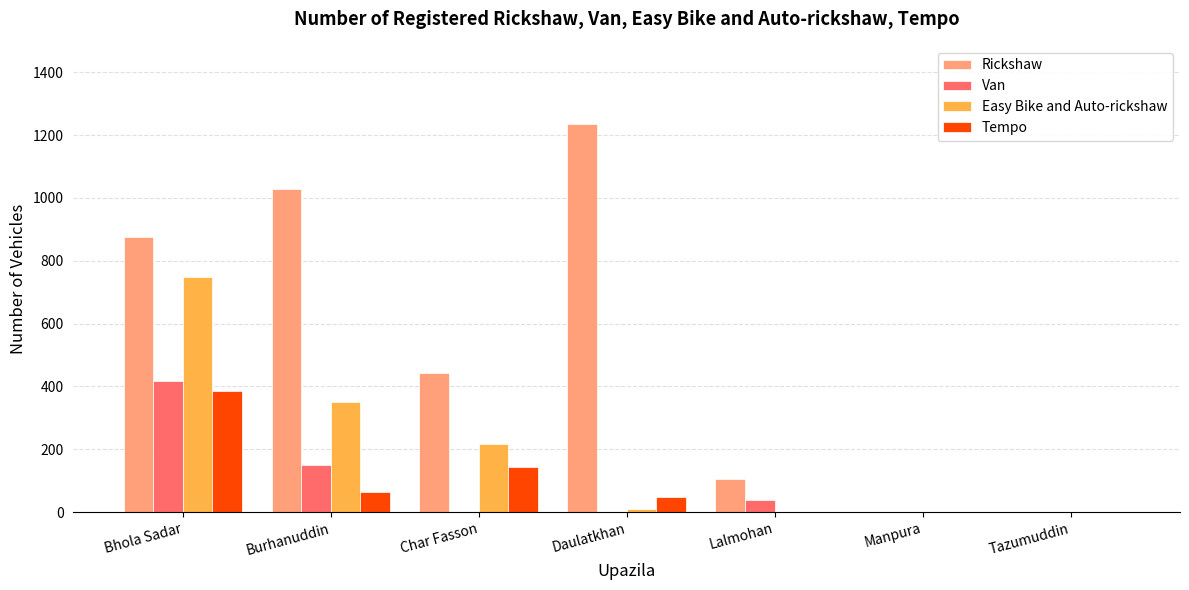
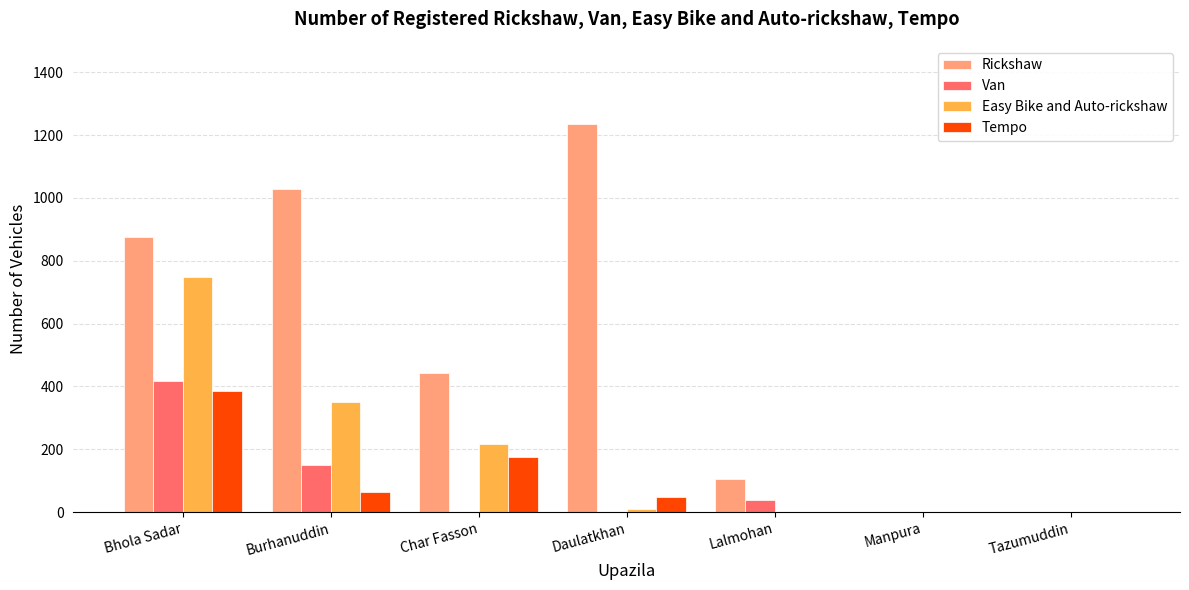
  {
    "Tempo": {
      "Bhola Sadar": 390,
      "Burhanuddin": 70,
-     "Char Fasson": 150,
+     "Char Fasson": 170,
      "Daulatkhan": 50,
      "Lalmohan": 0,
      "Manpura": 0,
      "Tazumuddin": 0
    }
  }
